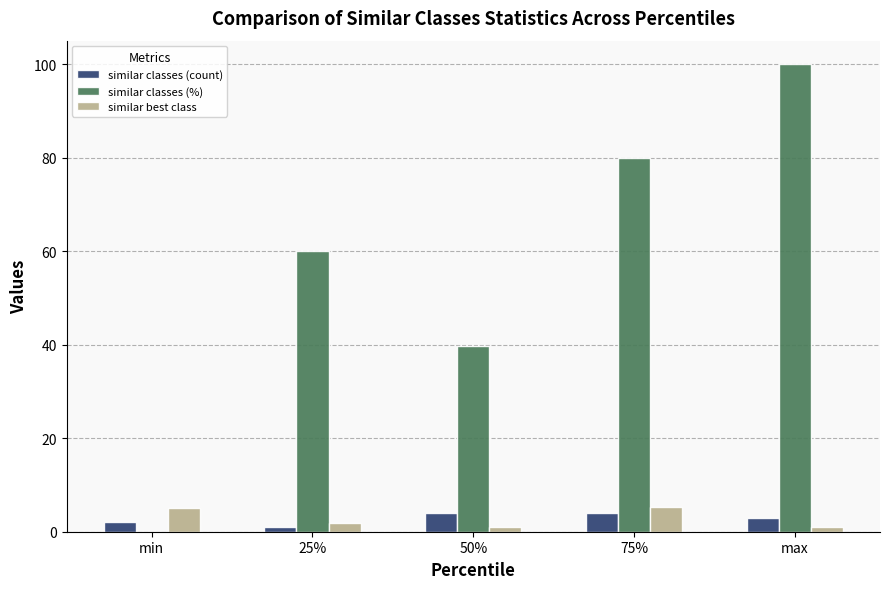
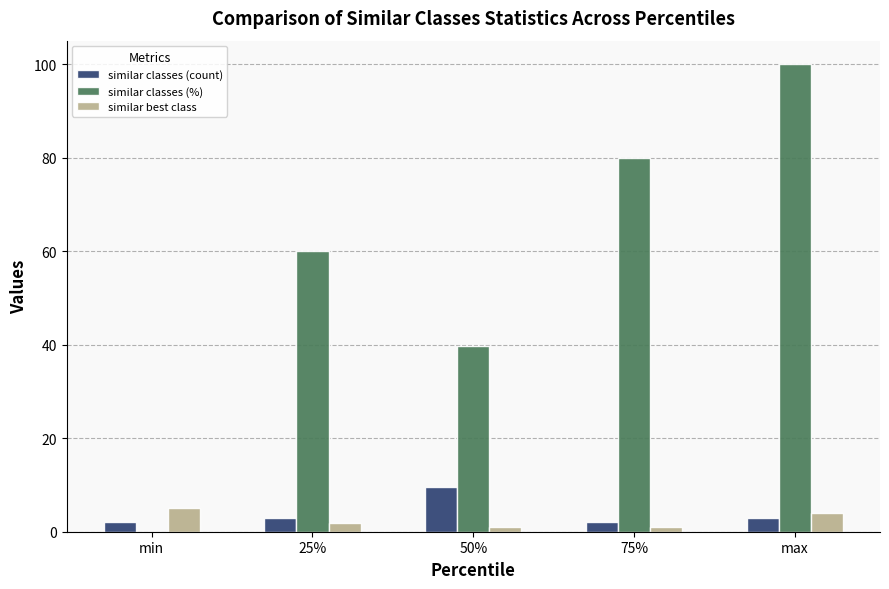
  {
    "similar classes (count)": {
      "min": 2,
-     "25%": 1,
-     "50%": 4,
-     "75%": 4,
+     "25%": 3,
+     "50%": 10,
+     "75%": 2,
      "max": 3
    },
    "similar classes (%)": {
      "min": 0,
      "25%": 60,
      "50%": 40,
      "75%": 80,
      "max": 100
    },
    "similar best class": {
      "min": 5,
      "25%": 2,
      "50%": 1,
-     "75%": 5,
-     "max": 1
+     "75%": 1,
+     "max": 4
    }
  }
